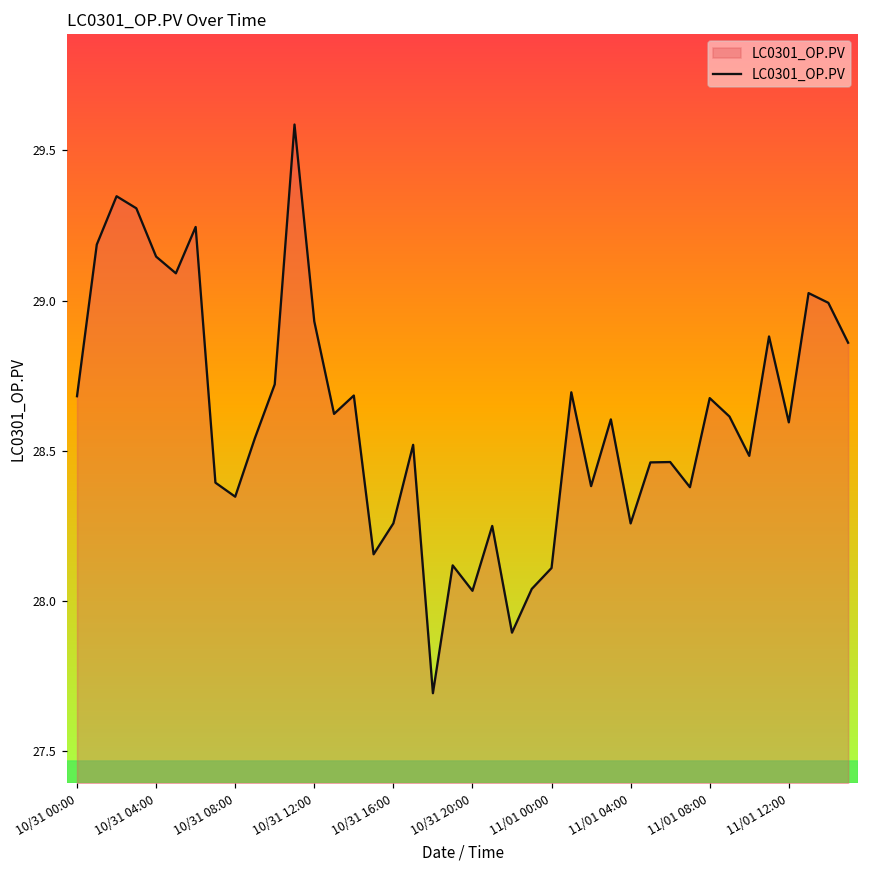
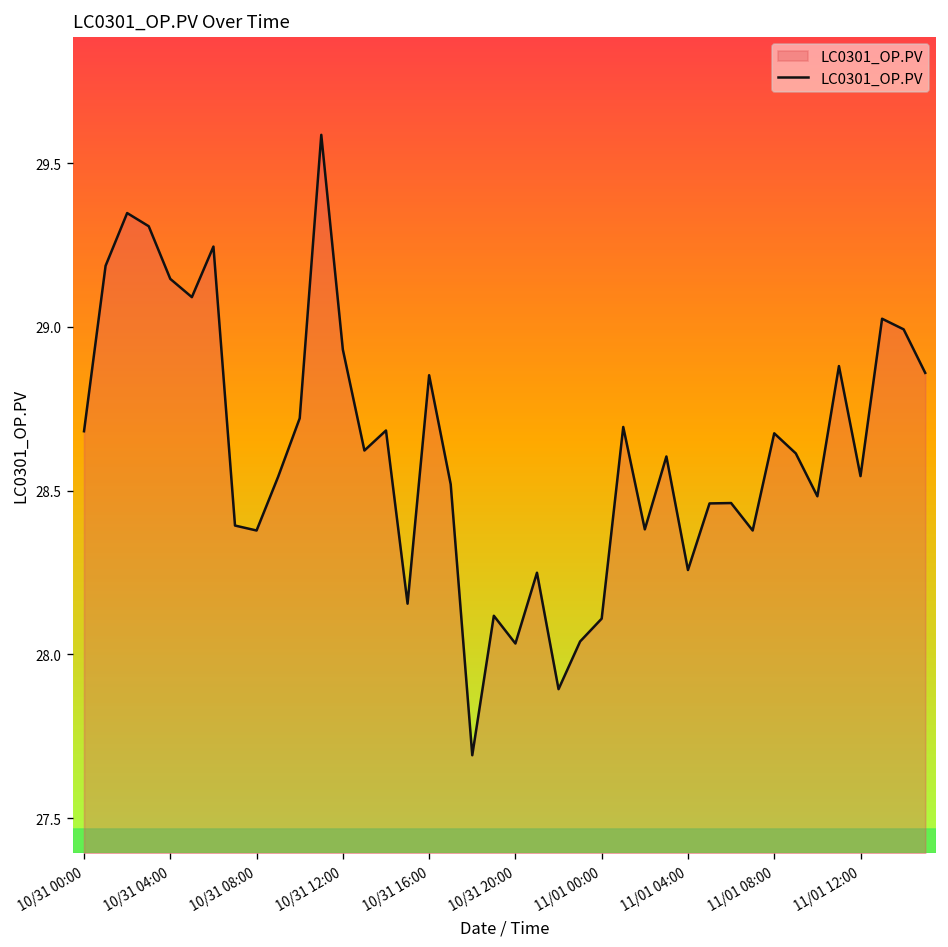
  {
    "10/31 00:00": 28.68,
    "10/31 04:00": 29.15,
-   "10/31 08:00": 28.35,
+   "10/31 08:00": 28.38,
    "10/31 12:00": 28.93,
-   "10/31 16:00": 28.26,
+   "10/31 16:00": 28.85,
    "10/31 20:00": 28.03,
    "11/01 00:00": 28.11,
    "11/01 04:00": 28.26,
    "11/01 08:00": 28.68,
-   "11/01 12:00": 28.59
+   "11/01 12:00": 28.54
  }
